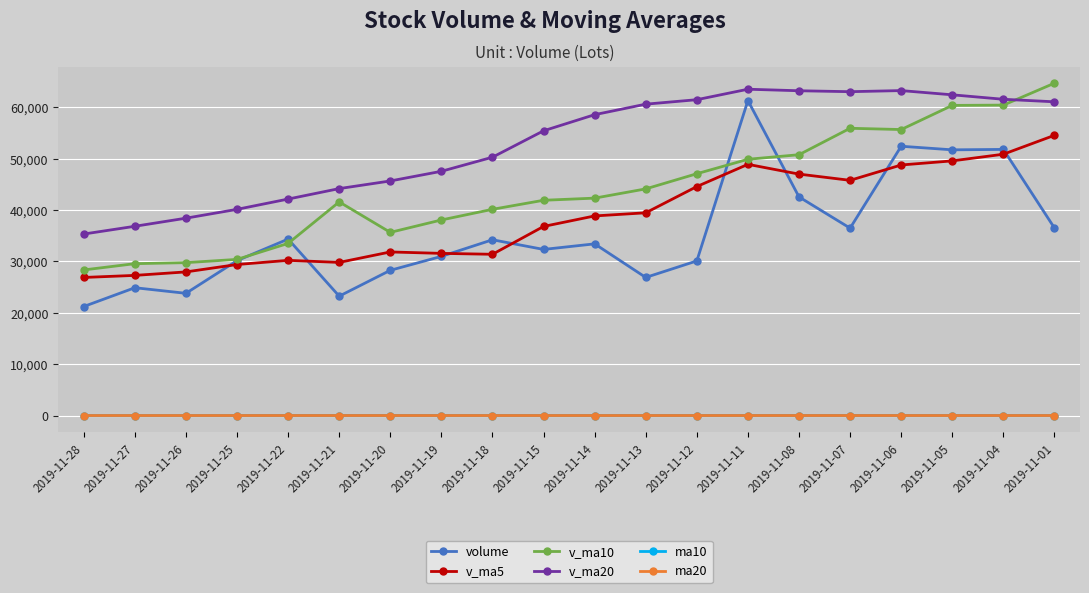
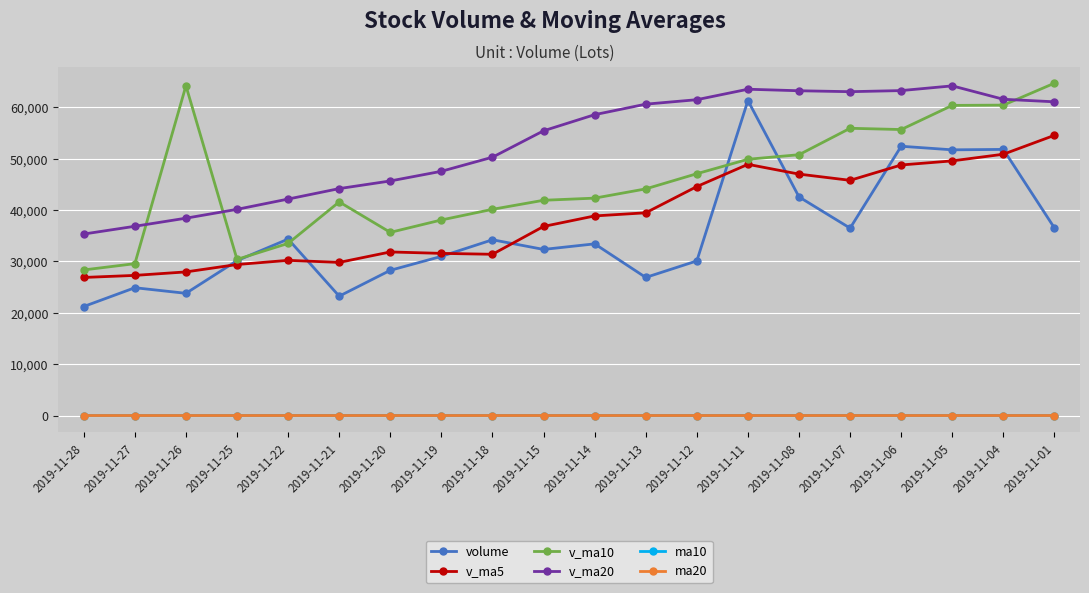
  {
    "volume": {
      "2019-11-28": "21,000",
      "2019-11-27": "25,000",
      "2019-11-26": "24,000",
      "2019-11-22": "34,000",
      "2019-11-21": "23,000",
      "2019-11-20": "28,000",
      "2019-11-19": "31,000",
      "2019-11-18": "34,000",
      "2019-11-15": "32,000",
      "2019-11-14": "33,000",
      "2019-11-13": "27,000",
      "2019-11-12": "30,000",
      "2019-11-11": "61,000",
      "2019-11-08": "43,000",
      "2019-11-07": "36,000",
      "2019-11-06": "52,000",
      "2019-11-05": "52,000",
      "2019-11-04": "52,000",
      "2019-11-01": "37,000"
    },
    "v_ma5": {
      "2019-11-28": "27,000",
      "2019-11-27": "27,000",
      "2019-11-26": "28,000",
      "2019-11-25": "29,000",
      "2019-11-22": "30,000",
      "2019-11-21": "30,000",
      "2019-11-20": "32,000",
      "2019-11-19": "32,000",
      "2019-11-18": "31,000",
      "2019-11-15": "37,000",
      "2019-11-14": "39,000",
      "2019-11-13": "39,000",
      "2019-11-12": "45,000",
      "2019-11-11": "49,000",
      "2019-11-08": "47,000",
      "2019-11-07": "46,000",
      "2019-11-06": "49,000",
      "2019-11-05": "50,000",
      "2019-11-04": "51,000",
      "2019-11-01": "55,000"
    },
    "v_ma10": {
      "2019-11-28": "28,000",
      "2019-11-27": "30,000",
-     "2019-11-26": "30,000",
+     "2019-11-26": "64,000",
      "2019-11-22": "34,000",
      "2019-11-21": "42,000",
      "2019-11-20": "36,000",
      "2019-11-19": "38,000",
      "2019-11-18": "40,000",
      "2019-11-15": "42,000",
      "2019-11-14": "42,000",
      "2019-11-13": "44,000",
      "2019-11-12": "47,000",
      "2019-11-11": "50,000",
      "2019-11-08": "51,000",
      "2019-11-07": "56,000",
      "2019-11-06": "56,000",
      "2019-11-05": "60,000",
      "2019-11-04": "60,000",
      "2019-11-01": "65,000"
    },
    "v_ma20": {
      "2019-11-28": "35,000",
      "2019-11-27": "37,000",
      "2019-11-26": "38,000",
      "2019-11-25": "40,000",
      "2019-11-22": "42,000",
      "2019-11-21": "44,000",
      "2019-11-20": "46,000",
      "2019-11-19": "48,000",
      "2019-11-18": "50,000",
      "2019-11-15": "55,000",
      "2019-11-14": "59,000",
      "2019-11-13": "61,000",
      "2019-11-12": "61,000",
      "2019-11-11": "64,000",
      "2019-11-08": "63,000",
      "2019-11-07": "63,000",
      "2019-11-06": "63,000",
-     "2019-11-05": "62,000",
+     "2019-11-05": "64,000",
      "2019-11-04": "62,000",
      "2019-11-01": "61,000"
    },
    "ma20": {
      "2019-11-28": "0",
      "2019-11-27": "0",
      "2019-11-26": "0",
      "2019-11-25": "0",
      "2019-11-22": "0",
      "2019-11-21": "0",
      "2019-11-20": "0",
      "2019-11-19": "0",
      "2019-11-18": "0",
      "2019-11-15": "0",
      "2019-11-14": "0",
      "2019-11-13": "0",
      "2019-11-12": "0",
      "2019-11-11": "0",
      "2019-11-08": "0",
      "2019-11-07": "0",
      "2019-11-06": "0",
      "2019-11-05": "0",
      "2019-11-04": "0",
      "2019-11-01": "0"
    }
  }
